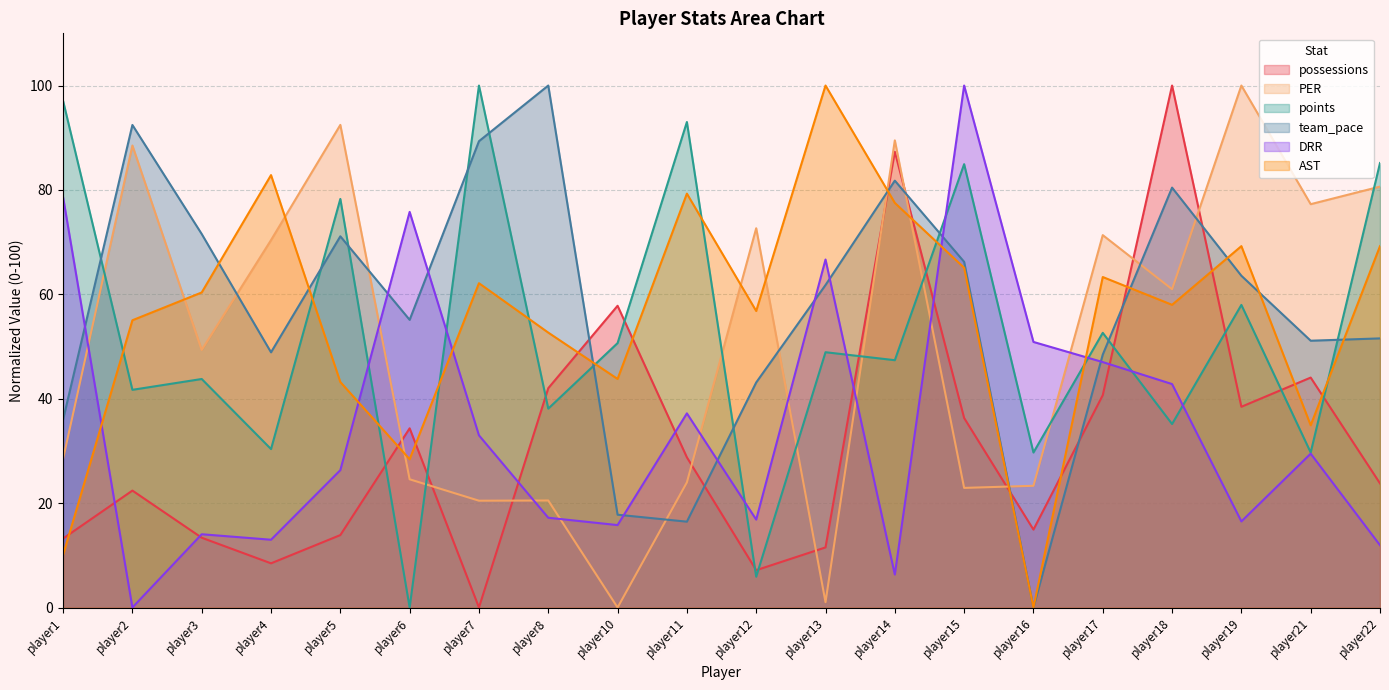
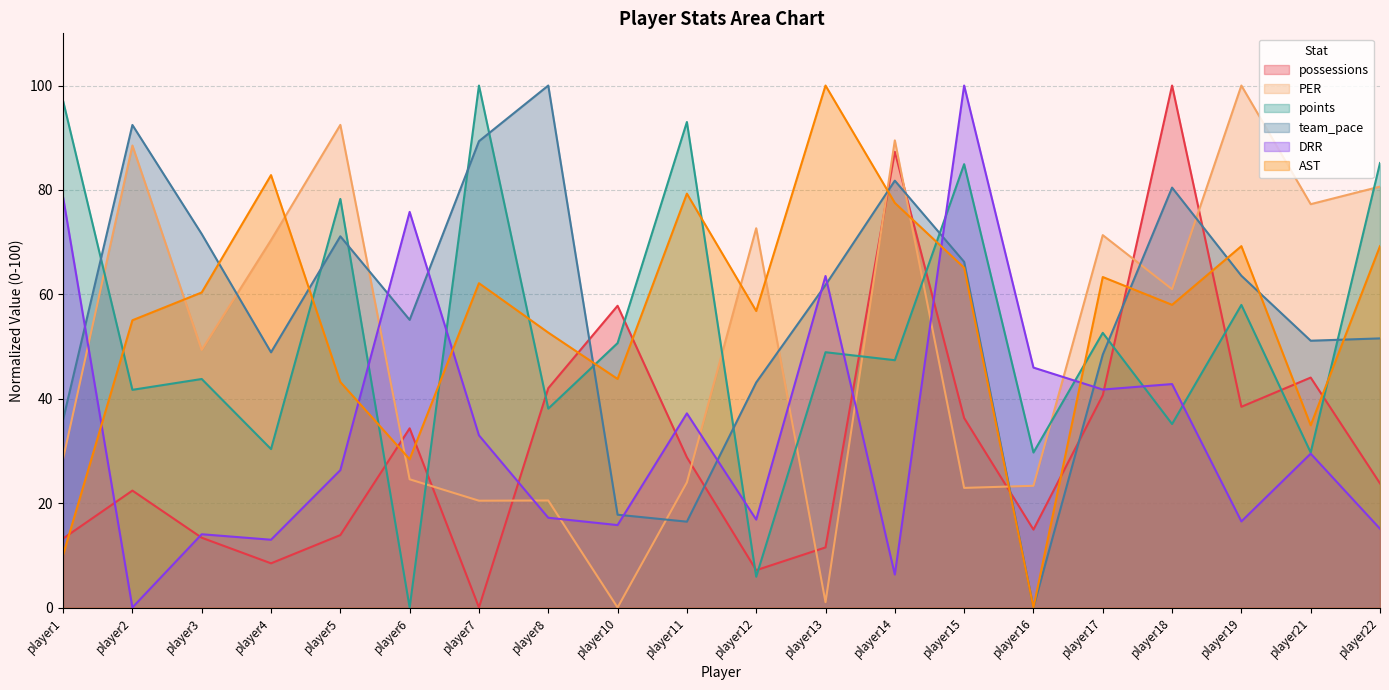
  {
    "DRR": {
      "player1": 79,
      "player2": 0,
      "player3": 14,
      "player4": 13,
      "player5": 26,
      "player6": 76,
      "player7": 33,
      "player8": 17,
      "player10": 16,
      "player11": 37,
      "player12": 17,
-     "player13": 67,
+     "player13": 64,
      "player14": 6,
      "player15": 100,
-     "player16": 51,
-     "player17": 47,
+     "player16": 46,
+     "player17": 42,
      "player18": 43,
      "player19": 16,
-     "player22": 12
+     "player22": 15
    }
  }
